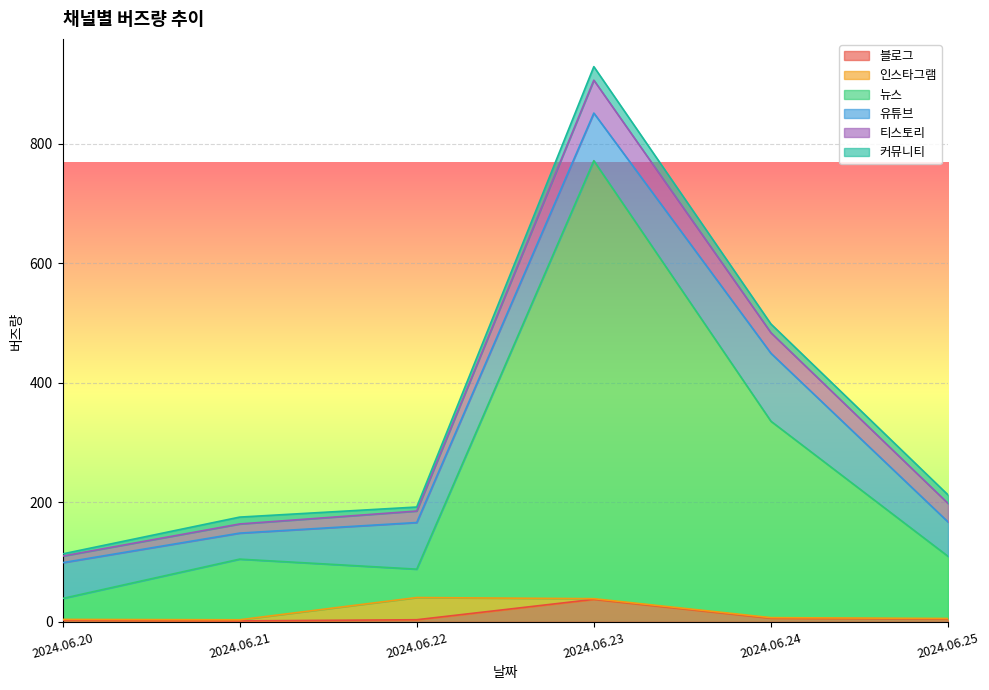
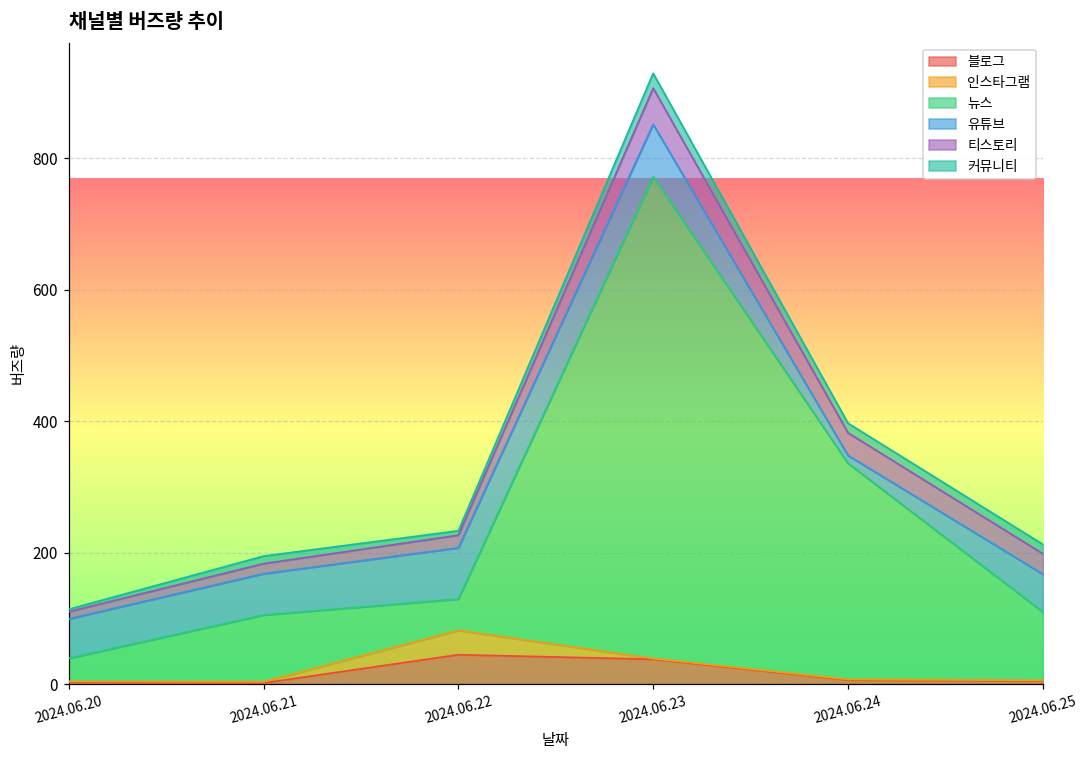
  {
    "블로그": {
-     "2024.06.22": 0
+     "2024.06.22": 40
    },
    "인스타그램": {
      "2024.06.22": 40
    },
    "유튜브": {
      "2024.06.20": 60,
-     "2024.06.21": 40,
+     "2024.06.21": 60,
      "2024.06.22": 80,
      "2024.06.23": 80,
-     "2024.06.24": 110,
+     "2024.06.24": 10,
      "2024.06.25": 60
    },
    "티스토리": {
      "2024.06.21": 20,
      "2024.06.22": 20,
      "2024.06.23": 60,
      "2024.06.24": 30,
      "2024.06.25": 30
    }
  }
